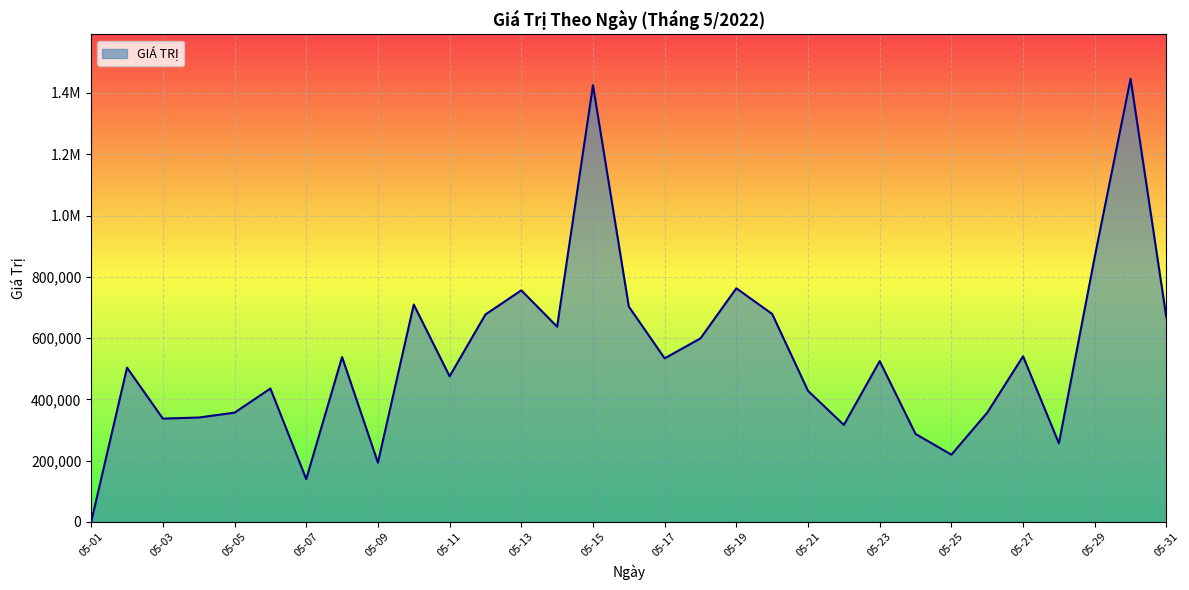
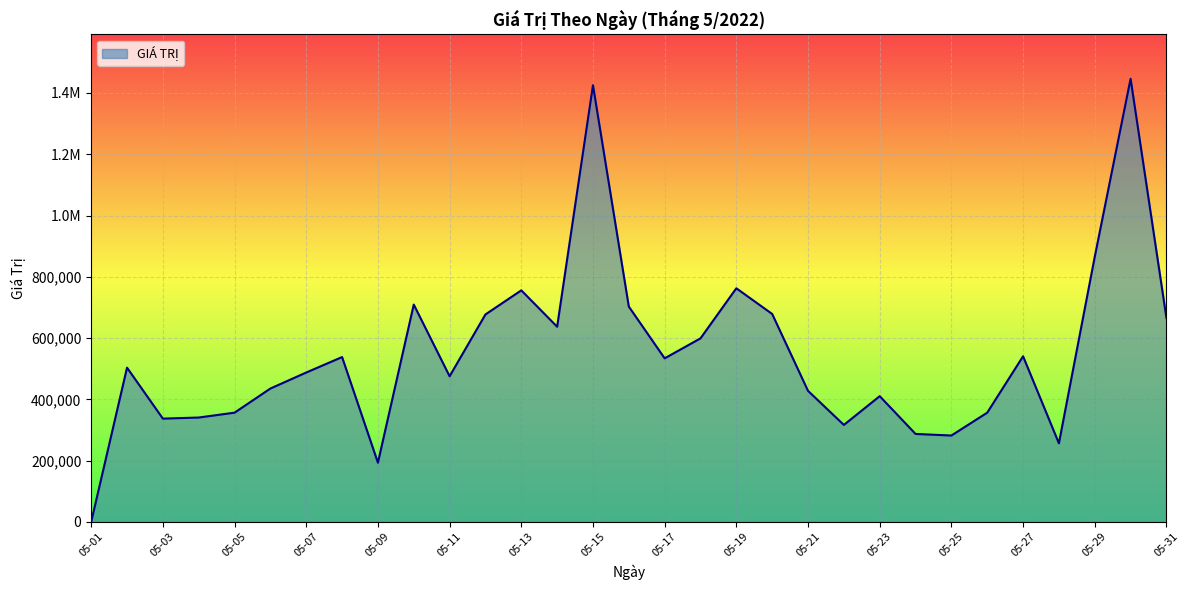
  {
    "05-01": "0",
    "05-03": "340,000",
    "05-05": "360,000",
-   "05-07": "140,000",
+   "05-07": "490,000",
    "05-09": "190,000",
    "05-11": "480,000",
    "05-13": "760,000",
    "05-15": "1,430,000",
    "05-17": "530,000",
    "05-19": "760,000",
    "05-21": "430,000",
-   "05-23": "520,000",
-   "05-25": "220,000",
+   "05-23": "410,000",
+   "05-25": "280,000",
    "05-27": "540,000",
    "05-29": "870,000",
    "05-31": "670,000"
  }
